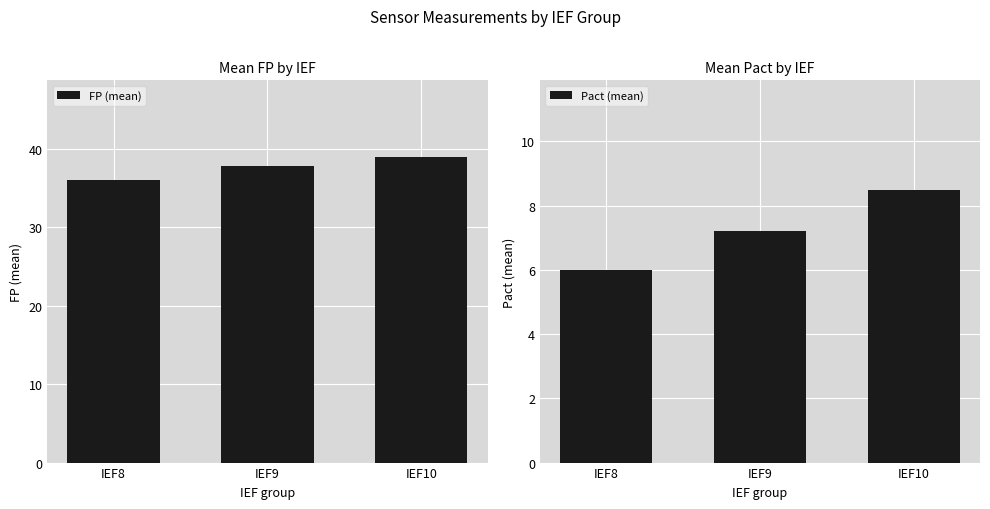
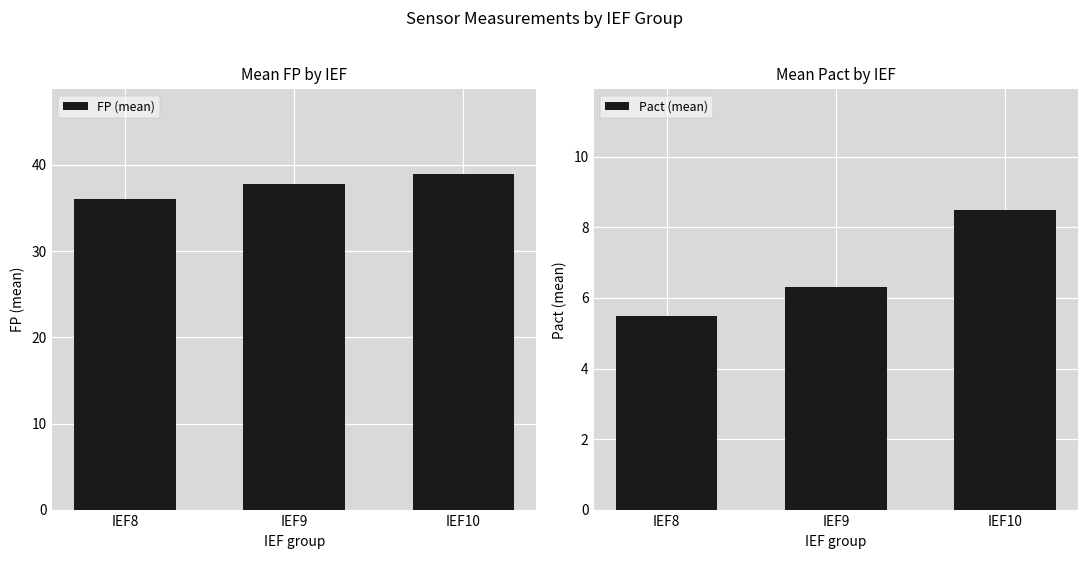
  {
    "Mean FP by IEF": {
      "IEF8": 36,
      "IEF9": 38,
      "IEF10": 39
    },
    "Mean Pact by IEF": {
-     "IEF8": 6.0,
-     "IEF9": 7.2,
+     "IEF8": 5.5,
+     "IEF9": 6.3,
      "IEF10": 8.5
    }
  }
